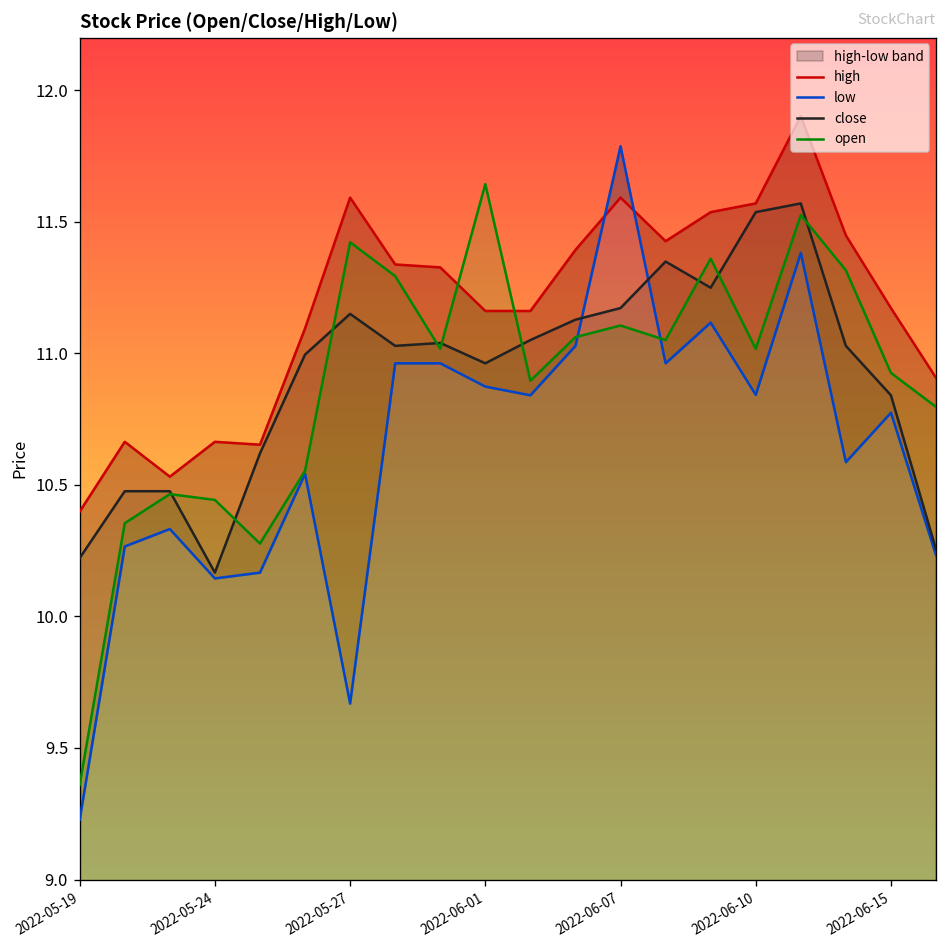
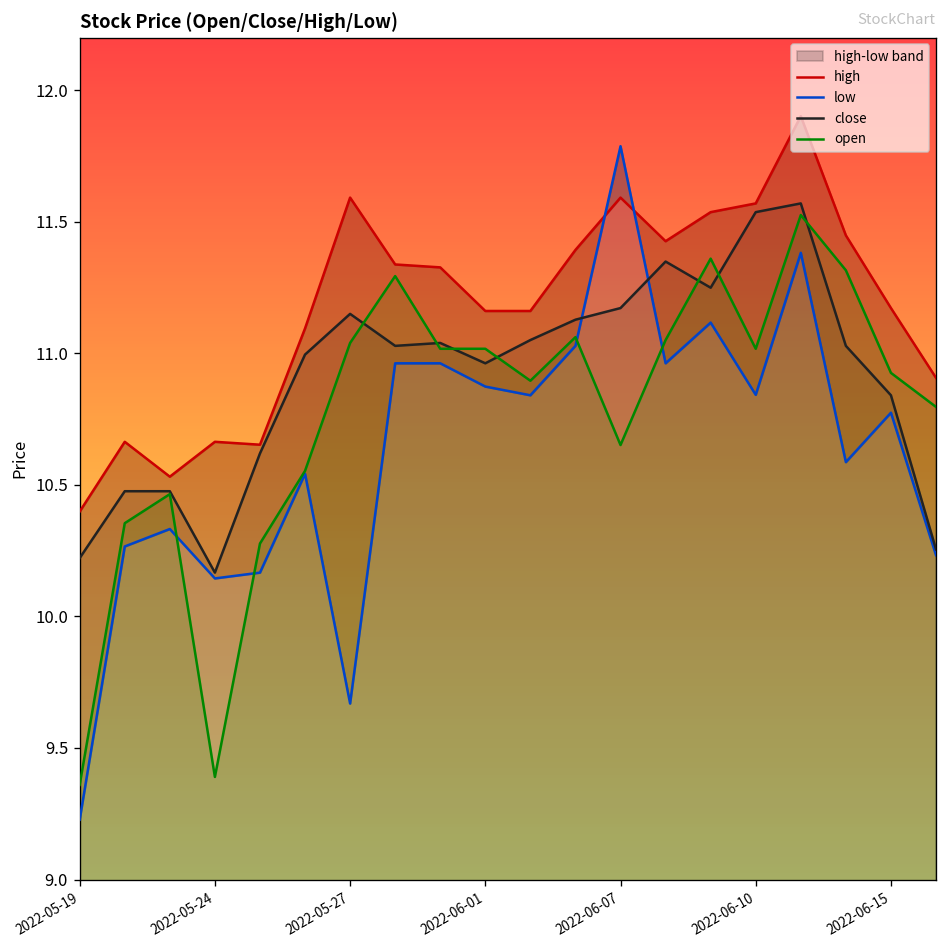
  {
    "high": {
      "2022-06-07": 11.59
    },
    "low": {
      "2022-05-19": 9.23,
      "2022-05-24": 10.14,
      "2022-05-27": 9.67,
      "2022-06-01": 10.87,
      "2022-06-10": 10.84,
      "2022-06-15": 10.77
    },
    "open": {
      "2022-05-19": 9.36,
-     "2022-05-24": 10.44,
-     "2022-05-27": 11.42,
-     "2022-06-01": 11.64,
-     "2022-06-07": 11.11,
+     "2022-05-24": 9.39,
+     "2022-05-27": 11.04,
+     "2022-06-01": 11.02,
+     "2022-06-07": 10.65,
      "2022-06-10": 11.02,
      "2022-06-15": 10.93
    }
  }
